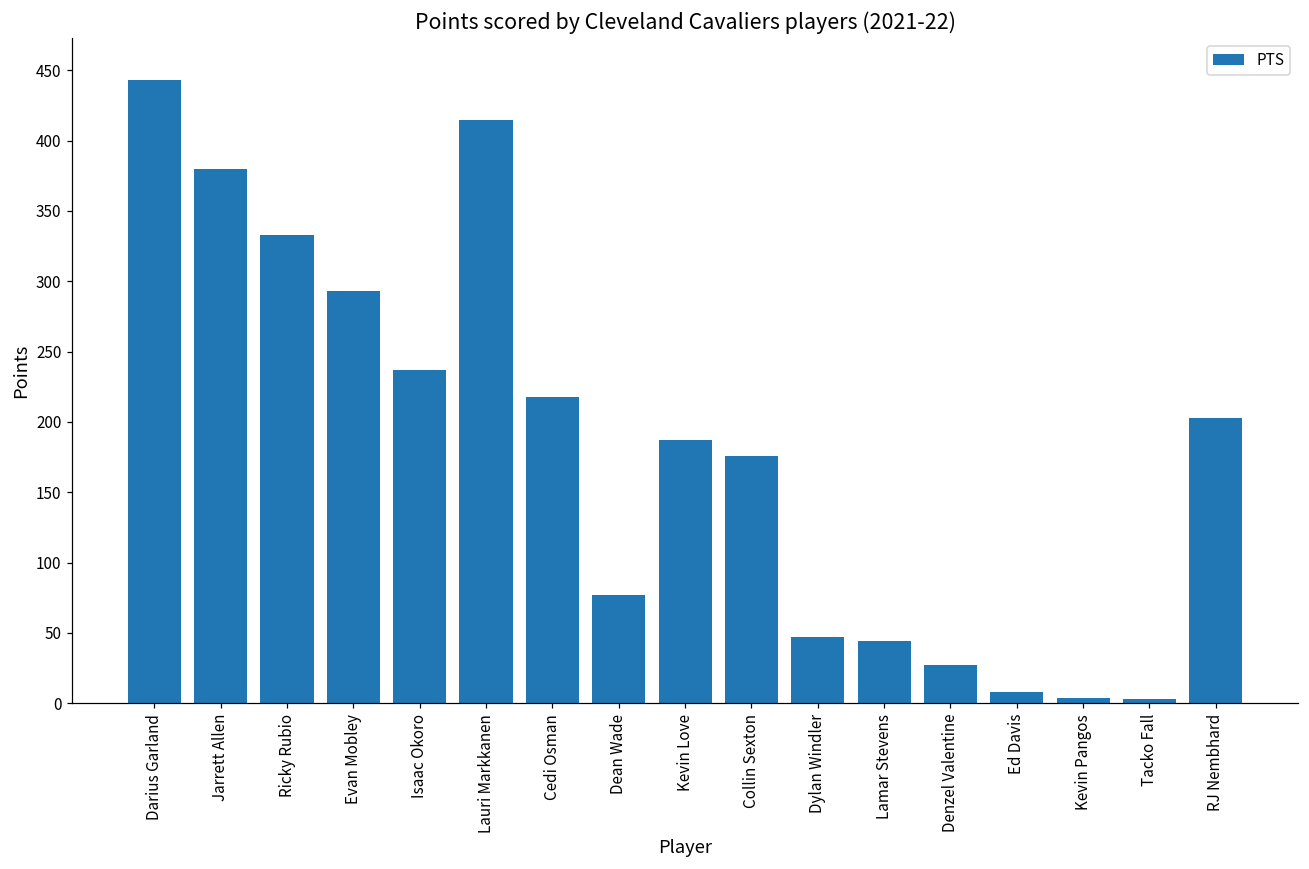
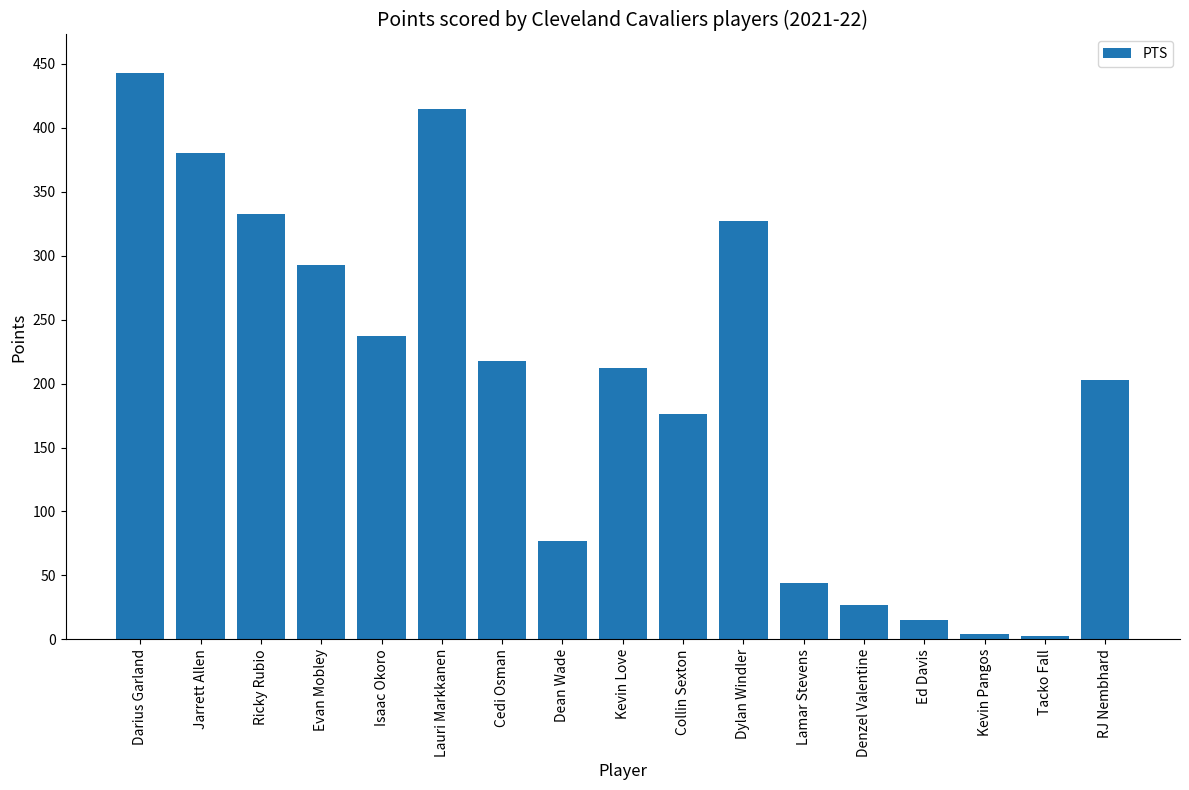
  {
    "Darius Garland": 443,
    "Jarrett Allen": 380,
    "Ricky Rubio": 333,
    "Evan Mobley": 293,
    "Isaac Okoro": 237,
    "Lauri Markkanen": 415,
    "Cedi Osman": 218,
    "Dean Wade": 77,
-   "Kevin Love": 187,
+   "Kevin Love": 212,
    "Collin Sexton": 176,
-   "Dylan Windler": 47,
+   "Dylan Windler": 327,
    "Lamar Stevens": 44,
    "Denzel Valentine": 27,
-   "Ed Davis": 8,
+   "Ed Davis": 15,
    "Kevin Pangos": 4,
    "Tacko Fall": 3,
    "RJ Nembhard": 203
  }
